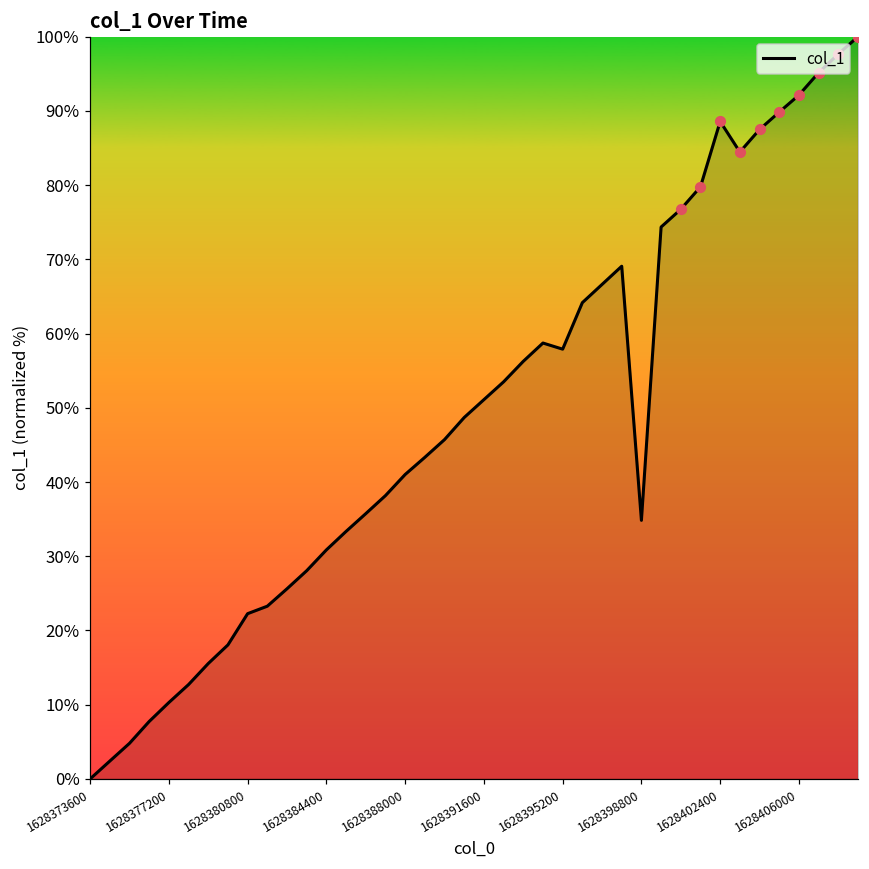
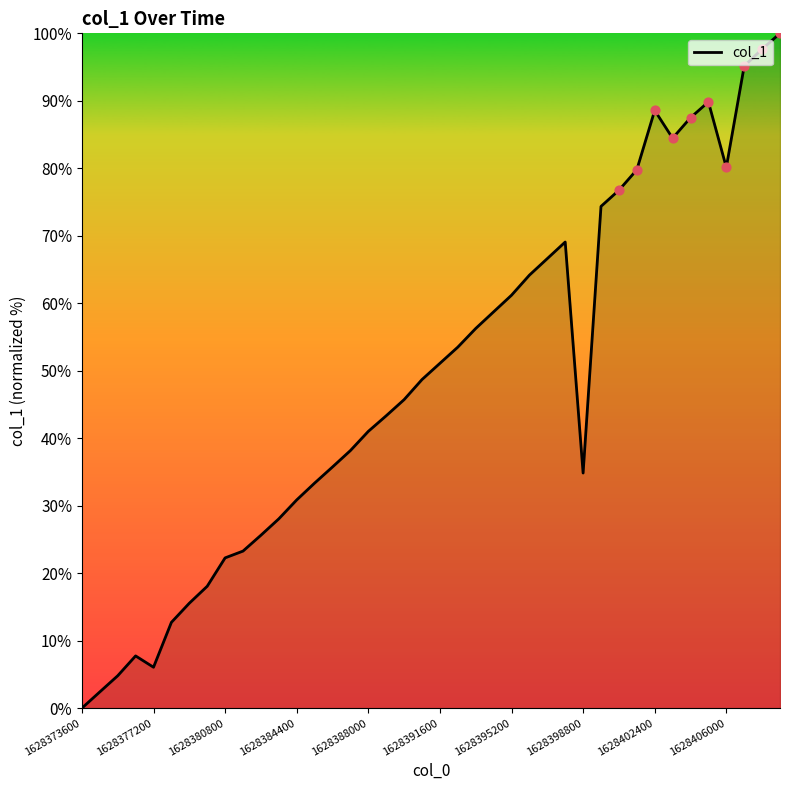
  {
    "col_1": {
      "1628373600": "0%",
-     "1628377200": "10%",
+     "1628377200": "6%",
      "1628380800": "22%",
      "1628384400": "31%",
      "1628388000": "41%",
      "1628391600": "51%",
-     "1628395200": "58%",
+     "1628395200": "61%",
      "1628398800": "35%",
-     "1628406000": "92%"
+     "1628406000": "80%"
    }
  }
